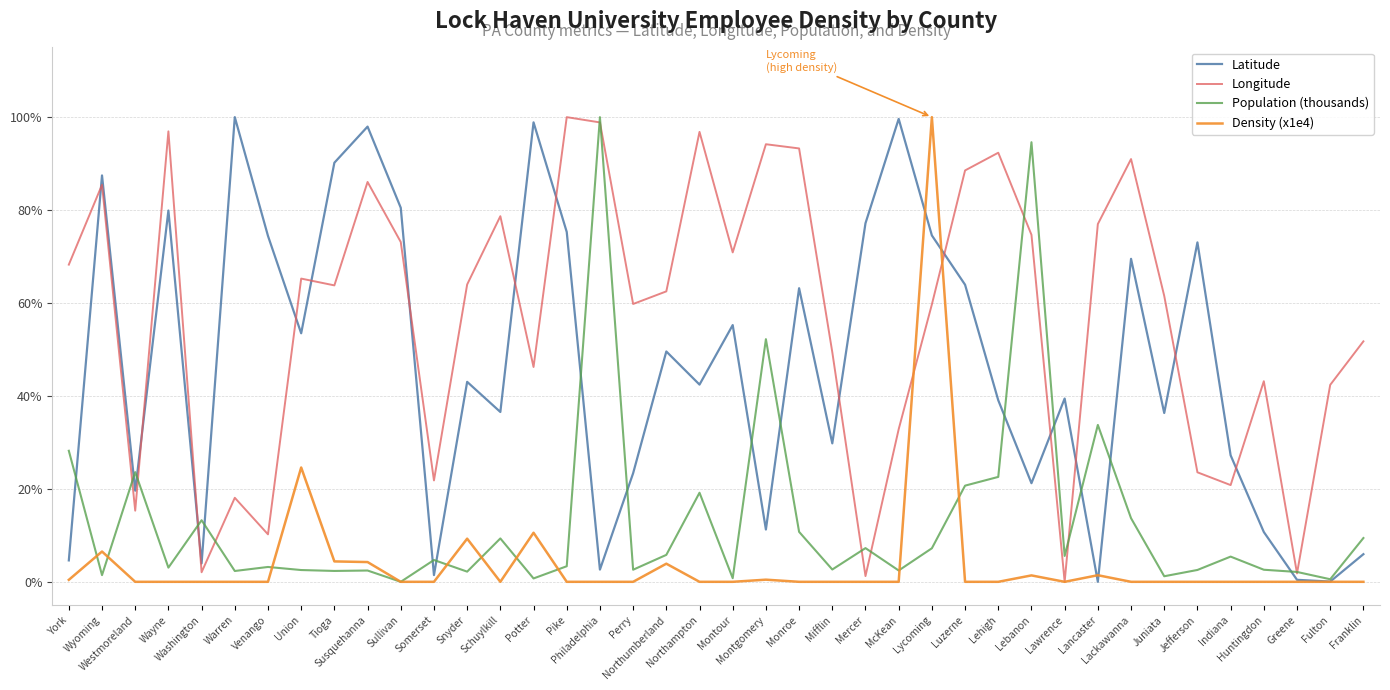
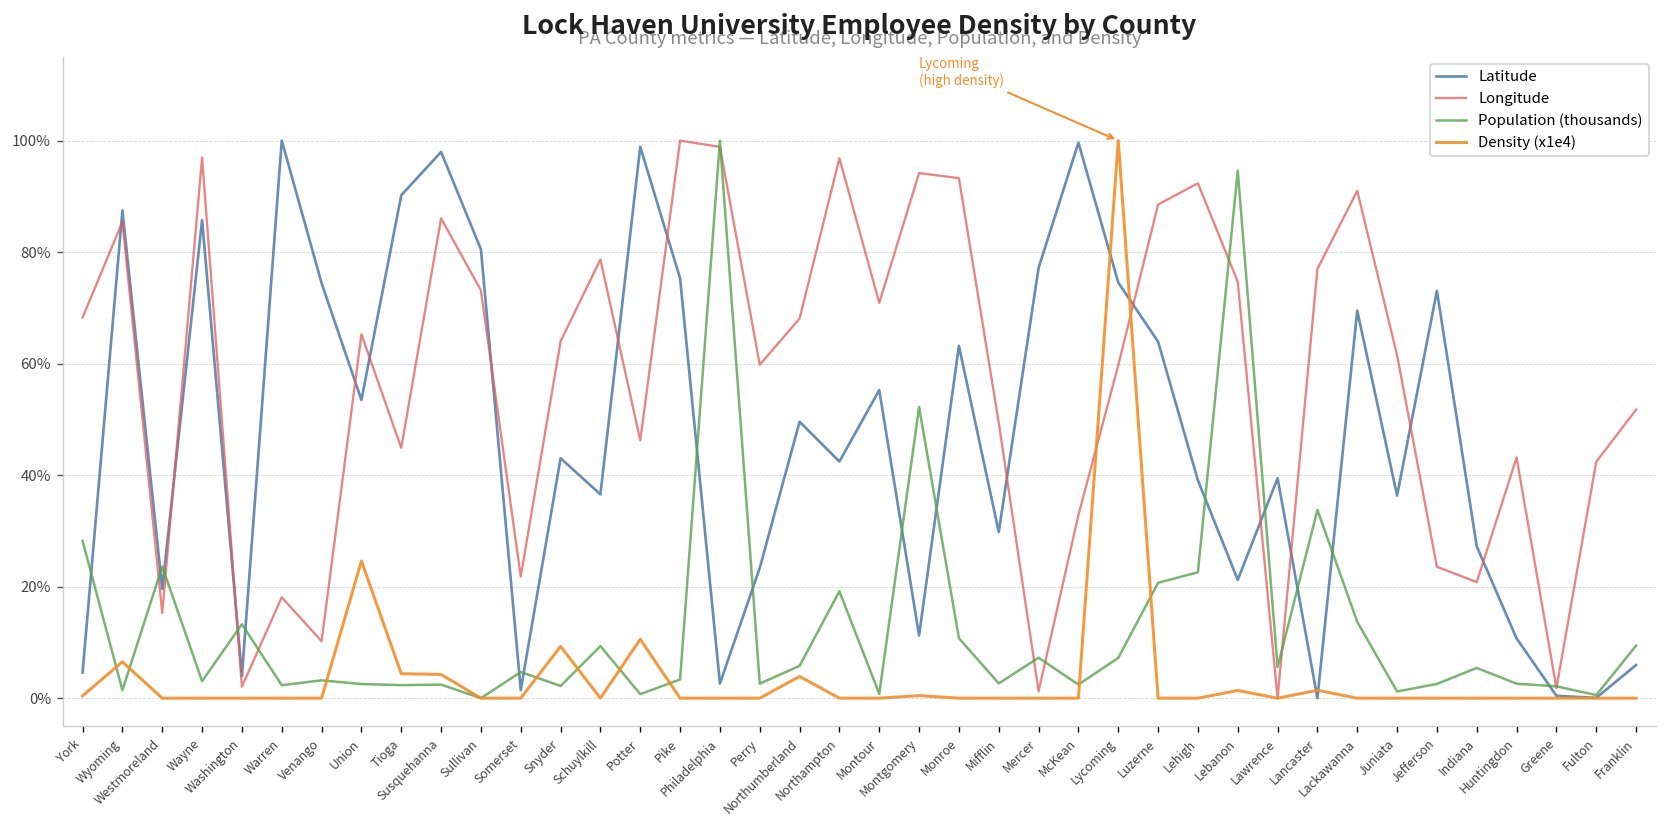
  {
    "Latitude": {
      "York": "5%",
      "Wyoming": "87%",
      "Westmoreland": "20%",
-     "Wayne": "80%",
+     "Wayne": "86%",
      "Washington": "4%",
      "Warren": "100%",
      "Venango": "74%",
      "Union": "53%",
      "Tioga": "90%",
      "Susquehanna": "98%",
      "Sullivan": "80%",
      "Somerset": "1%",
      "Snyder": "43%",
      "Schuylkill": "37%",
      "Potter": "99%",
      "Pike": "75%",
      "Philadelphia": "3%",
      "Perry": "23%",
      "Northumberland": "50%",
      "Northampton": "42%",
      "Montour": "55%",
      "Montgomery": "11%",
      "Monroe": "63%",
      "Mifflin": "30%",
      "Mercer": "77%",
      "McKean": "100%",
      "Lycoming": "75%",
      "Luzerne": "64%",
      "Lehigh": "39%",
      "Lebanon": "21%",
      "Lawrence": "39%",
      "Lancaster": "0%",
      "Lackawanna": "70%",
      "Juniata": "36%",
      "Jefferson": "73%",
      "Indiana": "27%",
      "Huntingdon": "11%",
      "Franklin": "6%"
    },
    "Longitude": {
      "York": "68%",
      "Wyoming": "85%",
      "Westmoreland": "15%",
      "Wayne": "97%",
      "Washington": "2%",
      "Warren": "18%",
      "Venango": "10%",
      "Union": "65%",
-     "Tioga": "64%",
+     "Tioga": "45%",
      "Susquehanna": "86%",
      "Sullivan": "73%",
      "Somerset": "22%",
      "Snyder": "64%",
      "Schuylkill": "79%",
      "Potter": "46%",
      "Pike": "100%",
      "Philadelphia": "99%",
      "Perry": "60%",
-     "Northumberland": "63%",
+     "Northumberland": "68%",
      "Northampton": "97%",
      "Montour": "71%",
      "Montgomery": "94%",
      "Monroe": "93%",
      "Mifflin": "49%",
      "Mercer": "1%",
      "McKean": "33%",
      "Lycoming": "60%",
      "Luzerne": "89%",
      "Lehigh": "92%",
      "Lebanon": "75%",
      "Lancaster": "77%",
      "Lackawanna": "91%",
      "Juniata": "62%",
      "Jefferson": "24%",
      "Indiana": "21%",
      "Huntingdon": "43%",
      "Fulton": "42%",
      "Franklin": "52%"
    },
    "Population (thousands)": {
      "York": "28%",
      "Wyoming": "1%",
      "Westmoreland": "24%",
      "Wayne": "3%",
      "Washington": "13%",
      "Warren": "2%",
      "Venango": "3%",
      "Union": "3%",
      "Tioga": "2%",
      "Susquehanna": "2%",
      "Somerset": "5%",
      "Snyder": "2%",
      "Schuylkill": "9%",
      "Potter": "1%",
      "Pike": "3%",
      "Philadelphia": "100%",
      "Perry": "3%",
      "Northumberland": "6%",
      "Northampton": "19%",
      "Montour": "1%",
      "Montgomery": "52%",
      "Monroe": "11%",
      "Mifflin": "3%",
      "Mercer": "7%",
      "McKean": "2%",
      "Lycoming": "7%",
      "Luzerne": "21%",
      "Lehigh": "23%",
      "Lebanon": "95%",
      "Lawrence": "6%",
      "Lancaster": "34%",
      "Lackawanna": "14%",
      "Juniata": "1%",
      "Jefferson": "3%",
      "Indiana": "5%",
      "Huntingdon": "3%",
      "Franklin": "9%"
    },
    "Density (x1e4)": {
      "York": "0%",
      "Wyoming": "7%",
      "Westmoreland": "0%",
      "Wayne": "0%",
      "Washington": "0%",
      "Warren": "0%",
      "Venango": "0%",
      "Union": "25%",
      "Tioga": "4%",
      "Susquehanna": "4%",
      "Somerset": "0%",
      "Snyder": "9%",
      "Schuylkill": "0%",
      "Potter": "11%",
      "Pike": "0%",
      "Philadelphia": "0%",
      "Perry": "0%",
      "Northumberland": "4%",
      "Northampton": "0%",
      "Montour": "0%",
      "Montgomery": "0%",
      "Monroe": "0%",
      "Mifflin": "0%",
      "Mercer": "0%",
      "McKean": "0%",
      "Lycoming": "100%",
      "Luzerne": "0%",
      "Lehigh": "0%",
      "Lebanon": "1%",
      "Lancaster": "1%",
      "Lackawanna": "0%",
      "Juniata": "0%",
      "Jefferson": "0%",
      "Indiana": "0%",
      "Huntingdon": "0%",
      "Franklin": "0%"
    }
  }
